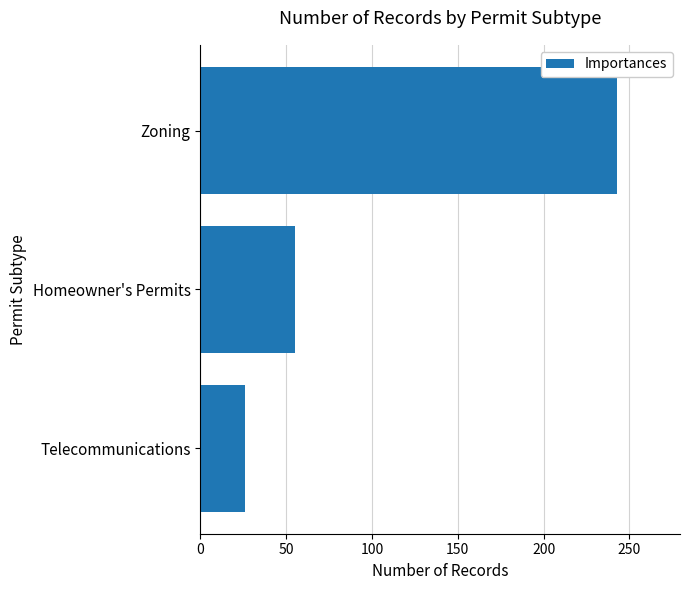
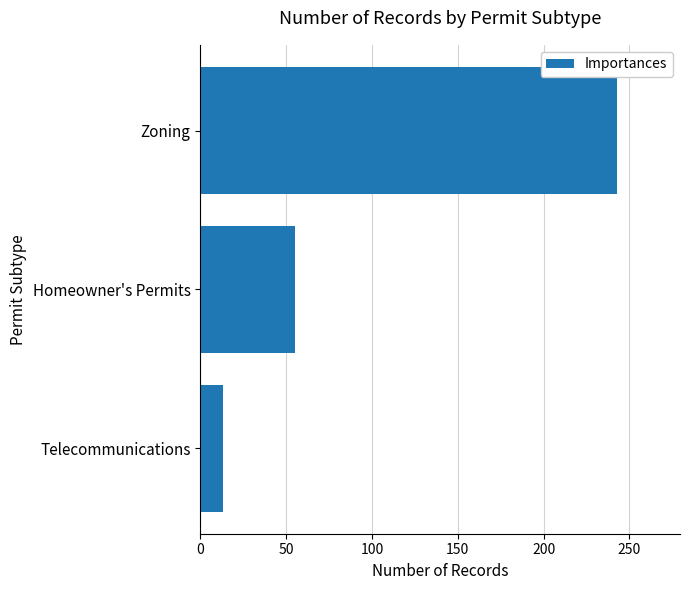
  {
    "Zoning": 243,
    "Homeowner's Permits": 55,
-   "Telecommunications": 26
+   "Telecommunications": 13
  }
